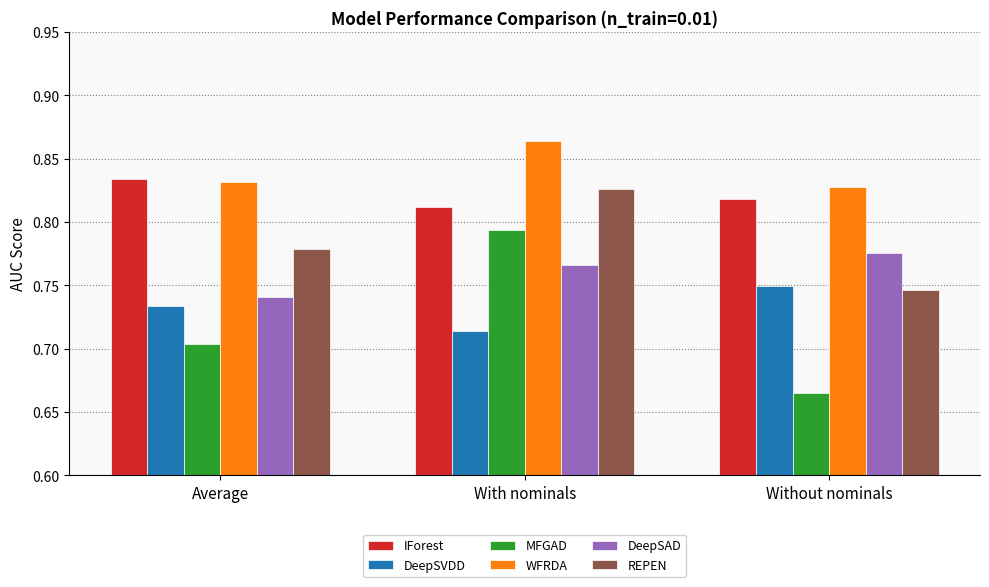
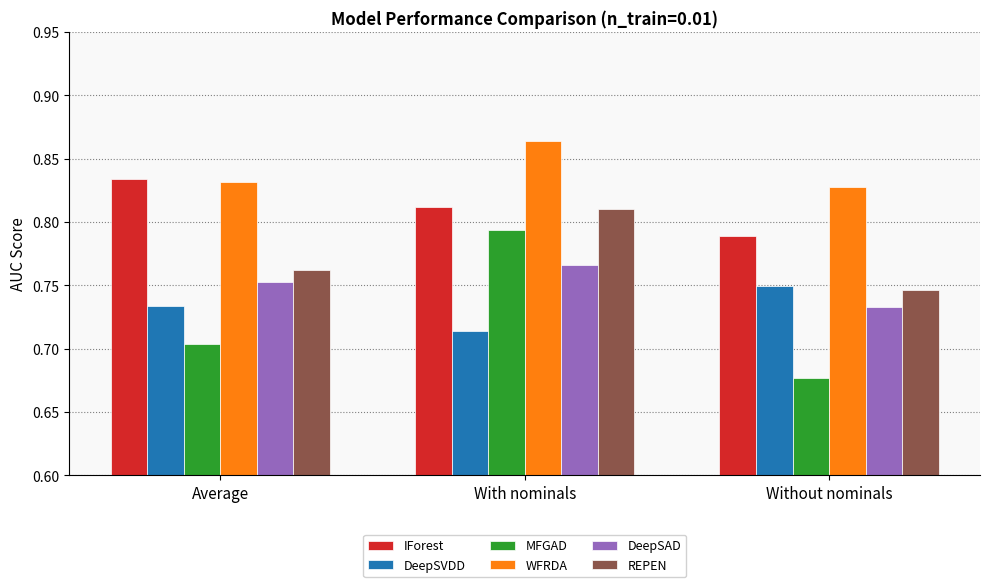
  {
    "IForest": {
      "Average": 0.834,
      "With nominals": 0.812,
-     "Without nominals": 0.818
+     "Without nominals": 0.789
    },
    "DeepSVDD": {
      "Average": 0.733,
      "With nominals": 0.714,
      "Without nominals": 0.750
    },
    "MFGAD": {
      "Average": 0.704,
      "With nominals": 0.794,
-     "Without nominals": 0.665
+     "Without nominals": 0.677
    },
    "WFRDA": {
      "Average": 0.832,
      "With nominals": 0.864,
      "Without nominals": 0.828
    },
    "DeepSAD": {
-     "Average": 0.741,
+     "Average": 0.753,
      "With nominals": 0.766,
-     "Without nominals": 0.776
+     "Without nominals": 0.733
    },
    "REPEN": {
-     "Average": 0.778,
-     "With nominals": 0.826,
+     "Average": 0.762,
+     "With nominals": 0.810,
      "Without nominals": 0.746
    }
  }
